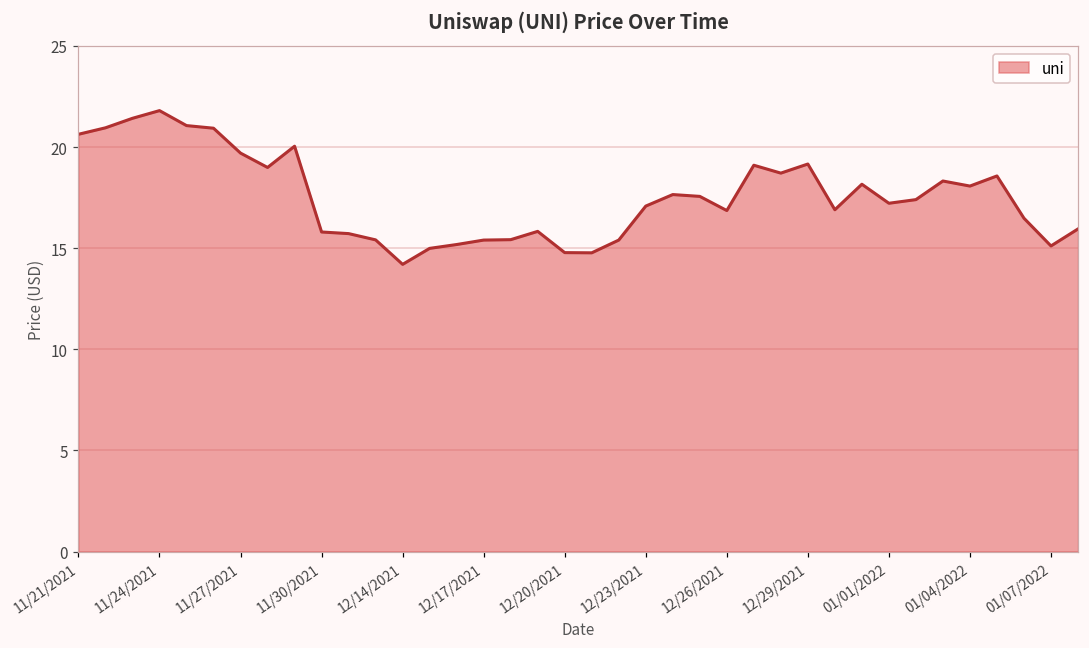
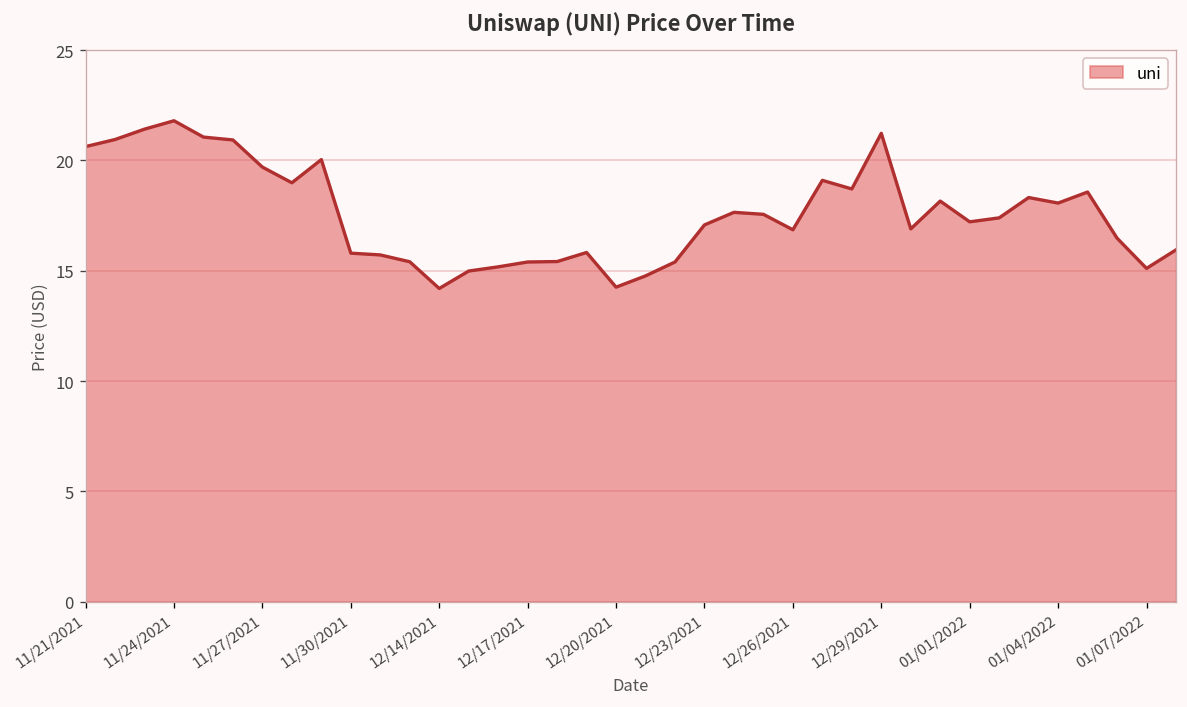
  {
    "11/21/2021": 20.6,
    "11/24/2021": 21.8,
    "11/27/2021": 19.7,
    "11/30/2021": 15.8,
    "12/14/2021": 14.2,
    "12/17/2021": 15.4,
-   "12/20/2021": 14.8,
+   "12/20/2021": 14.3,
    "12/23/2021": 17.1,
    "12/26/2021": 16.9,
-   "12/29/2021": 19.2,
+   "12/29/2021": 21.2,
    "01/01/2022": 17.2,
    "01/04/2022": 18.1,
    "01/07/2022": 15.1
  }
